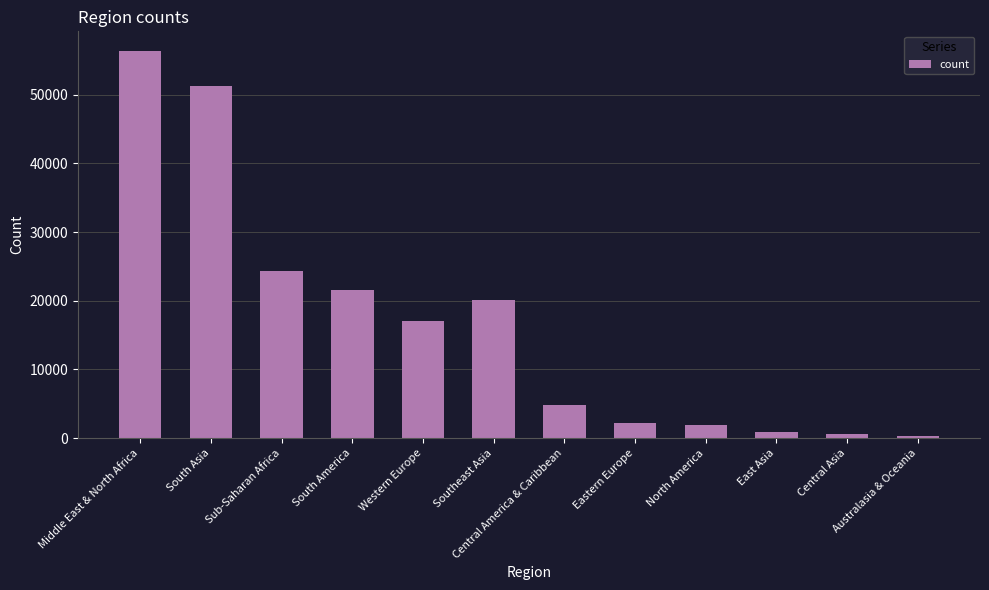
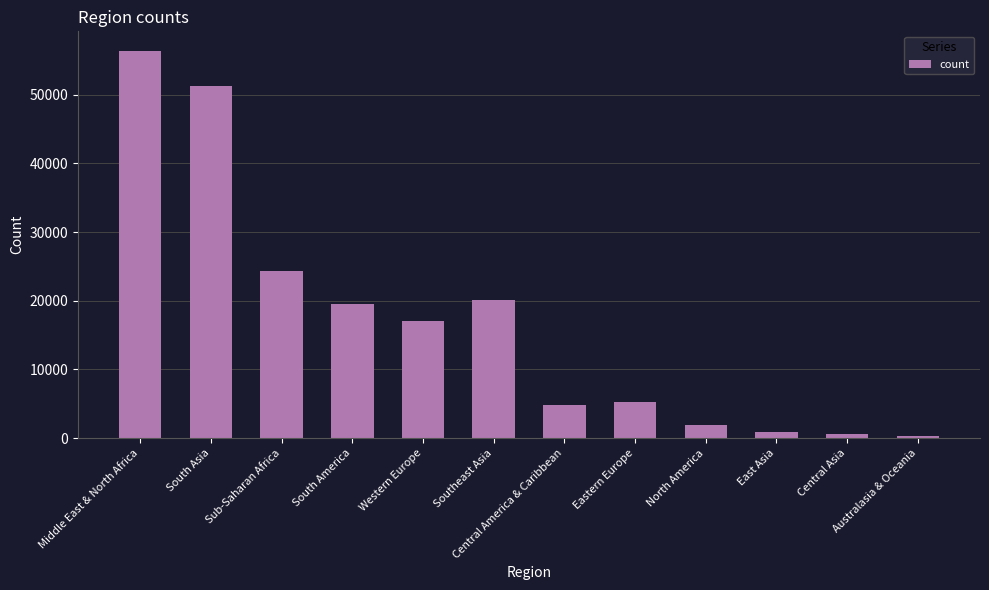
  {
    "Middle East & North Africa": 56000,
    "South Asia": 51000,
    "Sub-Saharan Africa": 24000,
-   "South America": 22000,
+   "South America": 20000,
    "Western Europe": 17000,
    "Southeast Asia": 20000,
    "Central America & Caribbean": 5000,
-   "Eastern Europe": 2000,
+   "Eastern Europe": 5000,
    "North America": 2000,
    "East Asia": 1000,
    "Central Asia": 1000
  }
